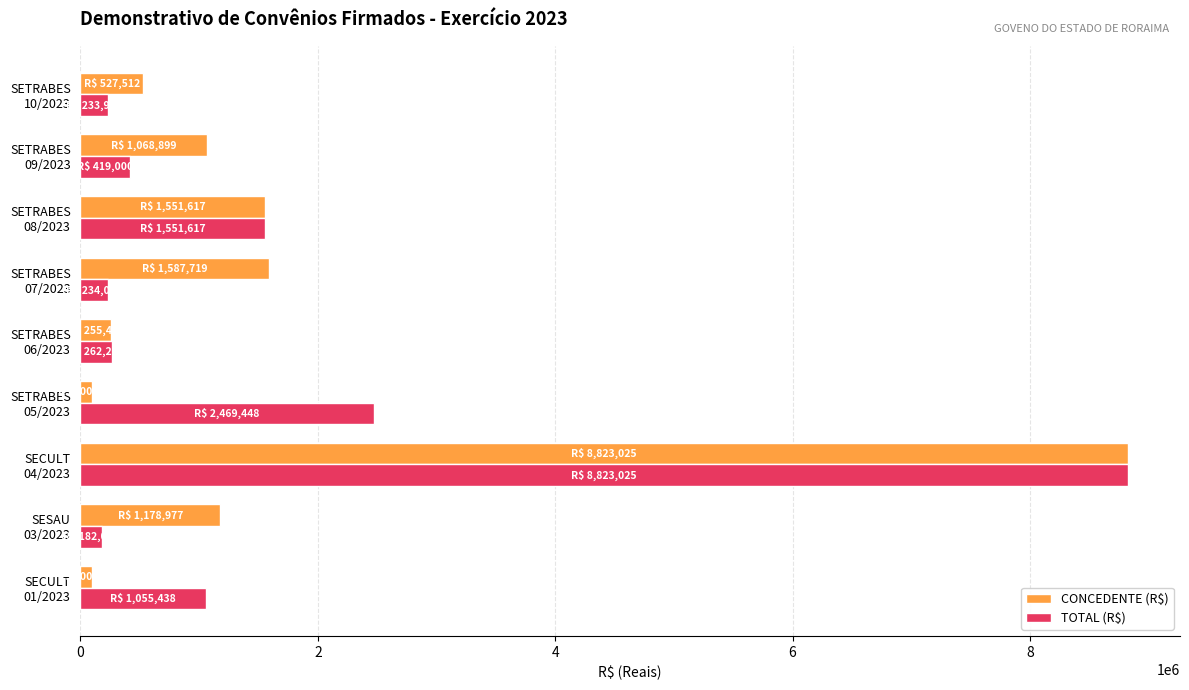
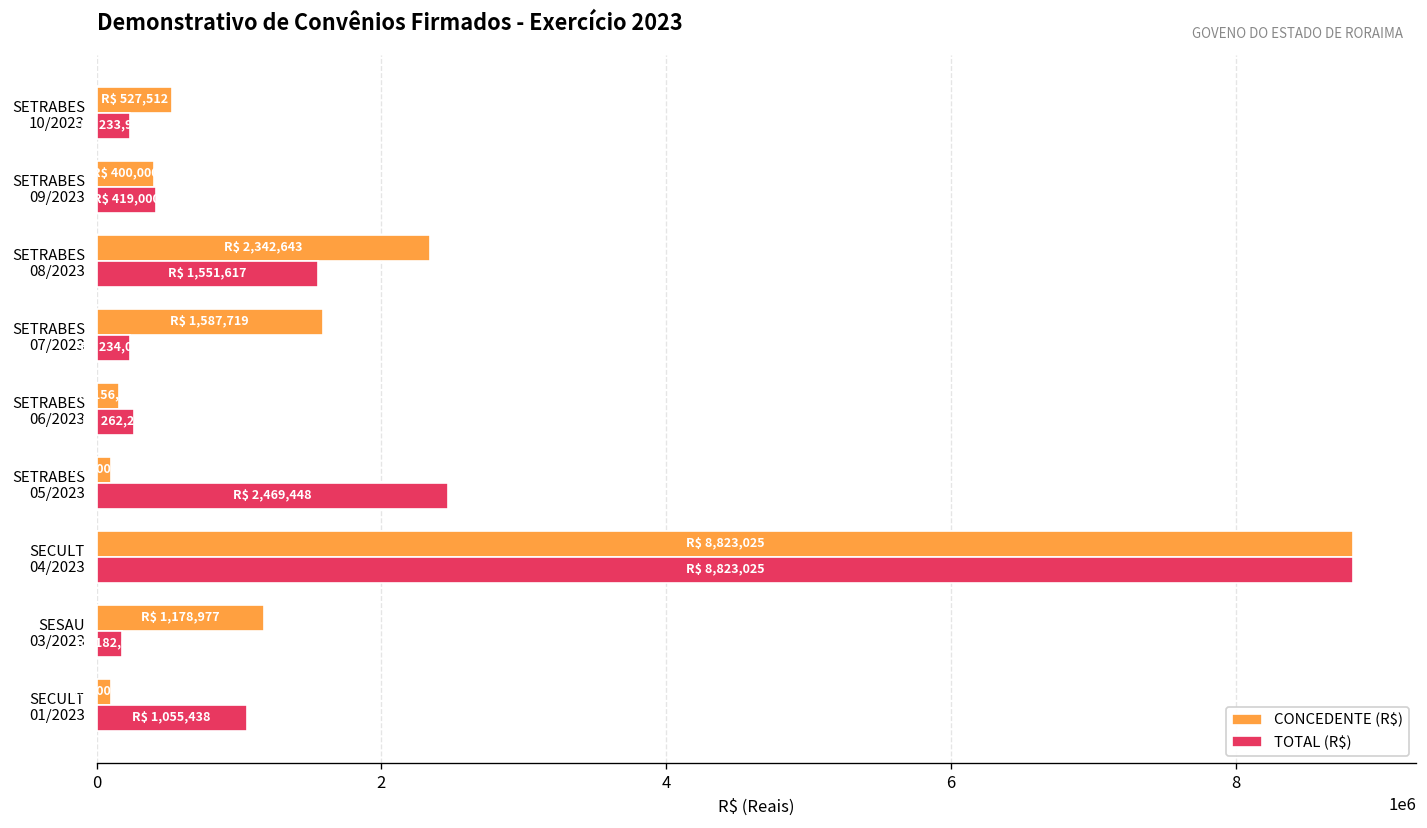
  {
    "CONCEDENTE (R$)": {
      "SETRABES 10/2023": "527,512",
-     "SETRABES 09/2023": "1,068,899",
-     "SETRABES 08/2023": "1,551,617",
+     "SETRABES 09/2023": "400,000",
+     "SETRABES 08/2023": "2,342,643",
      "SETRABES 07/2023": "1,587,719",
-     "SETRABES 06/2023": "260000",
+     "SETRABES 06/2023": "160000",
      "SECULT 04/2023": "8,823,025",
      "SESAU 03/2023": "1,178,977"
    },
    "TOTAL (R$)": {
      "SETRABES 09/2023": "419,000",
      "SETRABES 08/2023": "1,551,617",
      "SETRABES 06/2023": "262,200",
      "SETRABES 05/2023": "2,469,448",
      "SECULT 04/2023": "8,823,025",
      "SECULT 01/2023": "1,055,438"
    }
  }
